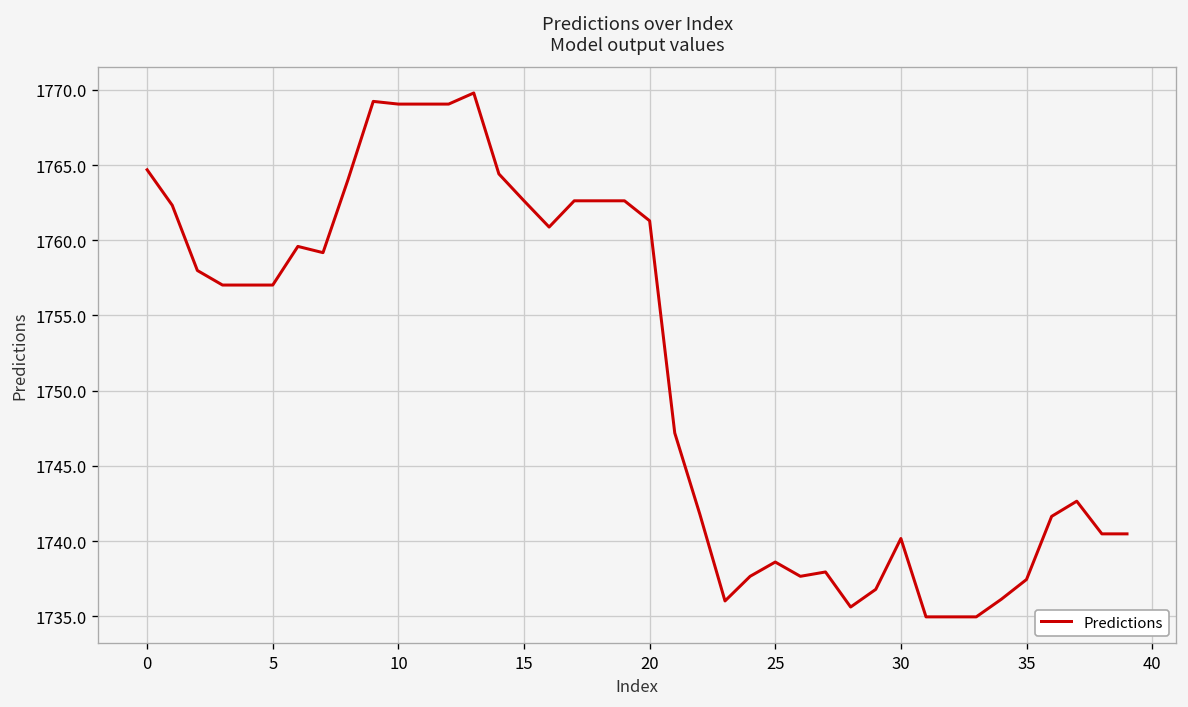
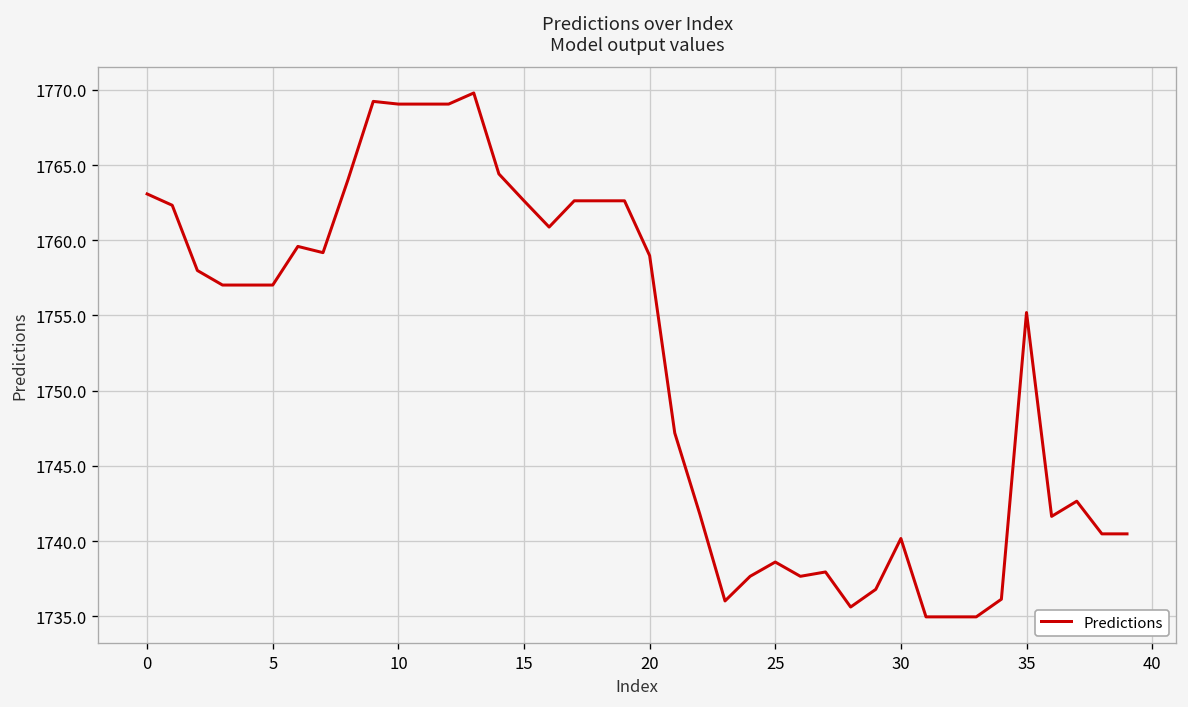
  {
-   "0": 1764.7,
+   "0": 1763.1,
    "5": 1757.0,
    "10": 1769.0,
    "15": 1762.6,
-   "20": 1761.3,
+   "20": 1759.0,
    "25": 1738.6,
    "30": 1740.2,
-   "35": 1737.5
+   "35": 1755.2
  }
